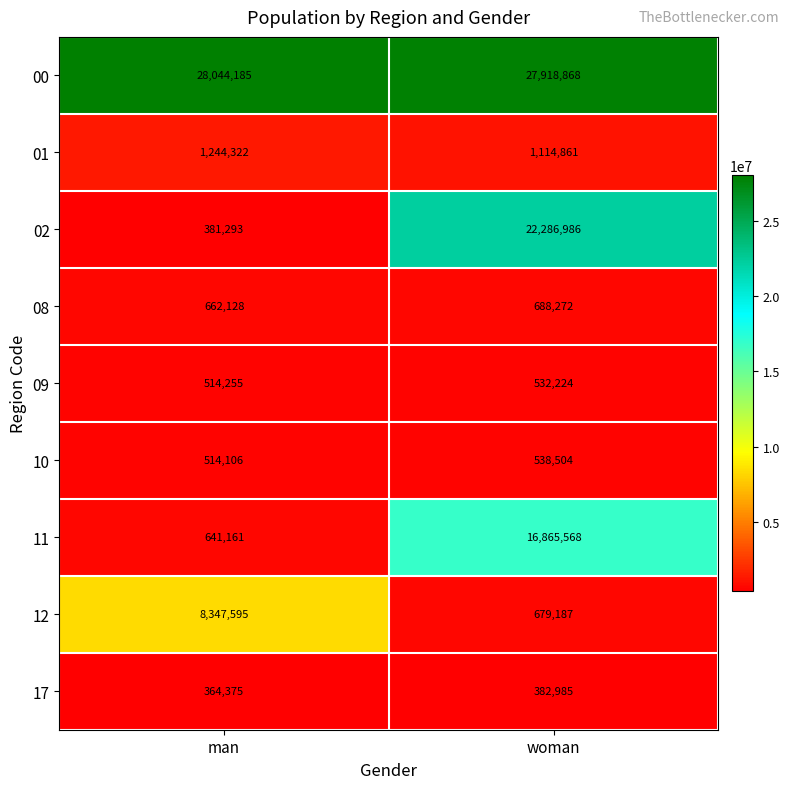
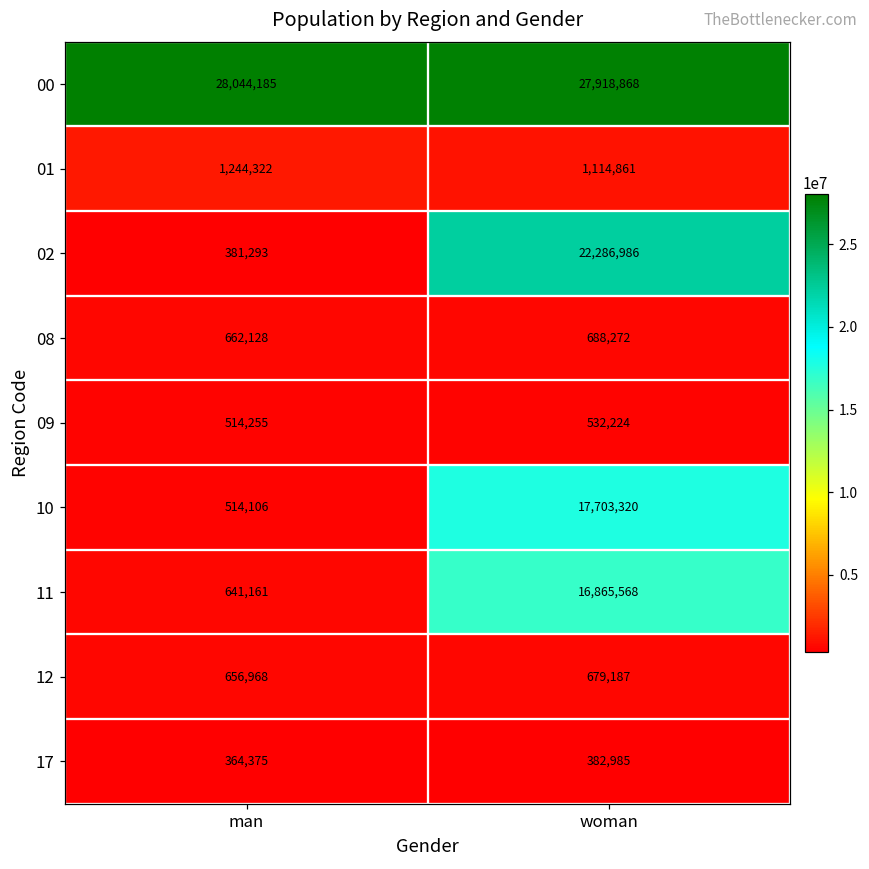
  {
    "00": {
      "man": "28,044,185",
      "woman": "27,918,868"
    },
    "01": {
      "man": "1,244,322",
      "woman": "1,114,861"
    },
    "02": {
      "man": "381,293",
      "woman": "22,286,986"
    },
    "08": {
      "man": "662,128",
      "woman": "688,272"
    },
    "09": {
      "man": "514,255",
      "woman": "532,224"
    },
    "10": {
      "man": "514,106",
-     "woman": "538,504"
+     "woman": "17,703,320"
    },
    "11": {
      "man": "641,161",
      "woman": "16,865,568"
    },
    "12": {
-     "man": "8,347,595",
+     "man": "656,968",
      "woman": "679,187"
    },
    "17": {
      "man": "364,375",
      "woman": "382,985"
    }
  }
